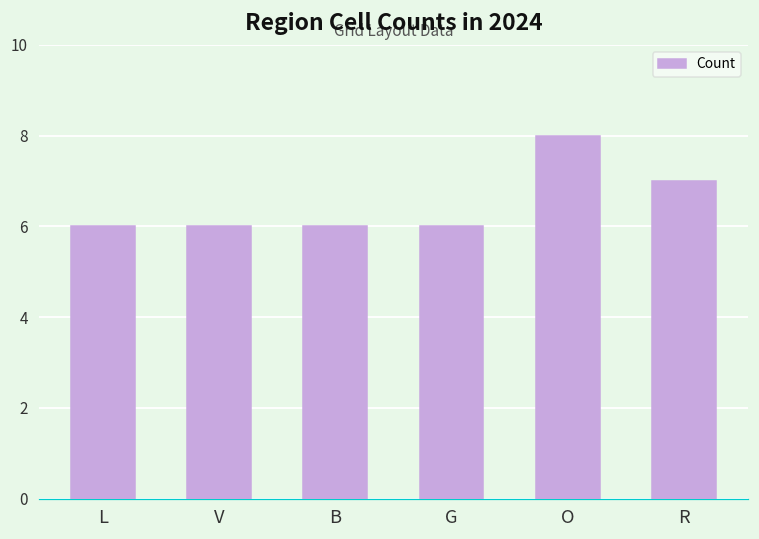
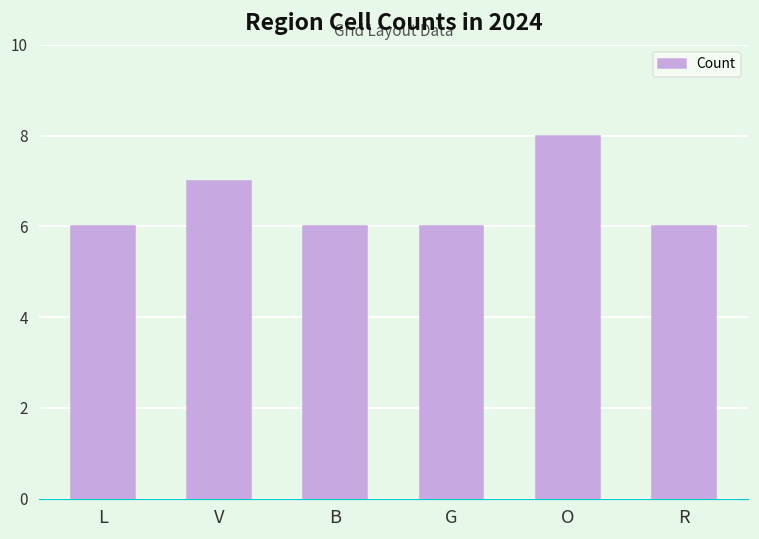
  {
    "L": 6,
-   "V": 6,
+   "V": 7,
    "B": 6,
    "G": 6,
    "O": 8,
-   "R": 7
+   "R": 6
  }
